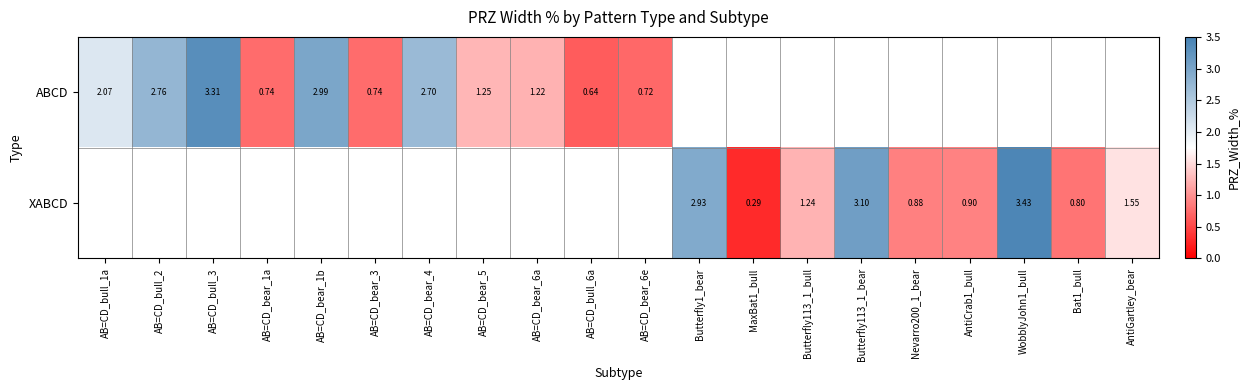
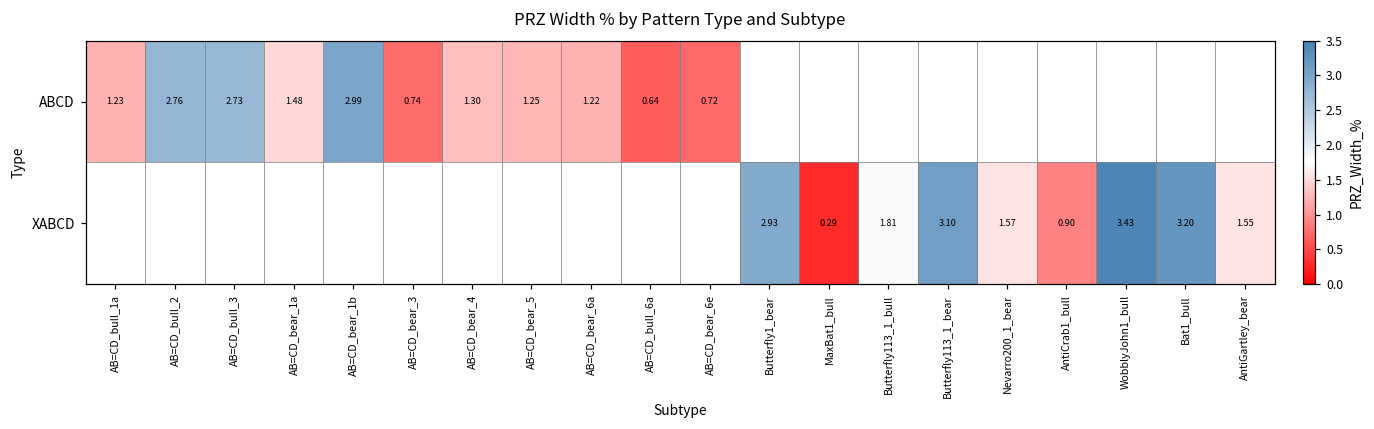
  {
    "ABCD": {
-     "AB=CD_bull_1a": 2.07,
+     "AB=CD_bull_1a": 1.23,
      "AB=CD_bull_2": 2.76,
-     "AB=CD_bull_3": 3.31,
-     "AB=CD_bear_1a": 0.74,
+     "AB=CD_bull_3": 2.73,
+     "AB=CD_bear_1a": 1.48,
      "AB=CD_bear_1b": 2.99,
      "AB=CD_bear_3": 0.74,
-     "AB=CD_bear_4": 2.70,
+     "AB=CD_bear_4": 1.30,
      "AB=CD_bear_5": 1.25,
      "AB=CD_bear_6a": 1.22,
      "AB=CD_bull_6a": 0.64,
      "AB=CD_bear_6e": 0.72
    },
    "XABCD": {
      "Butterfly1_bear": 2.93,
      "MaxBat1_bull": 0.29,
-     "Butterfly113_1_bull": 1.24,
+     "Butterfly113_1_bull": 1.81,
      "Butterfly113_1_bear": 3.10,
-     "Nevarro200_1_bear": 0.88,
+     "Nevarro200_1_bear": 1.57,
      "AntiCrab1_bull": 0.90,
      "WobblyJohn1_bull": 3.43,
-     "Bat1_bull": 0.80,
+     "Bat1_bull": 3.20,
      "AntiGartley_bear": 1.55
    }
  }
